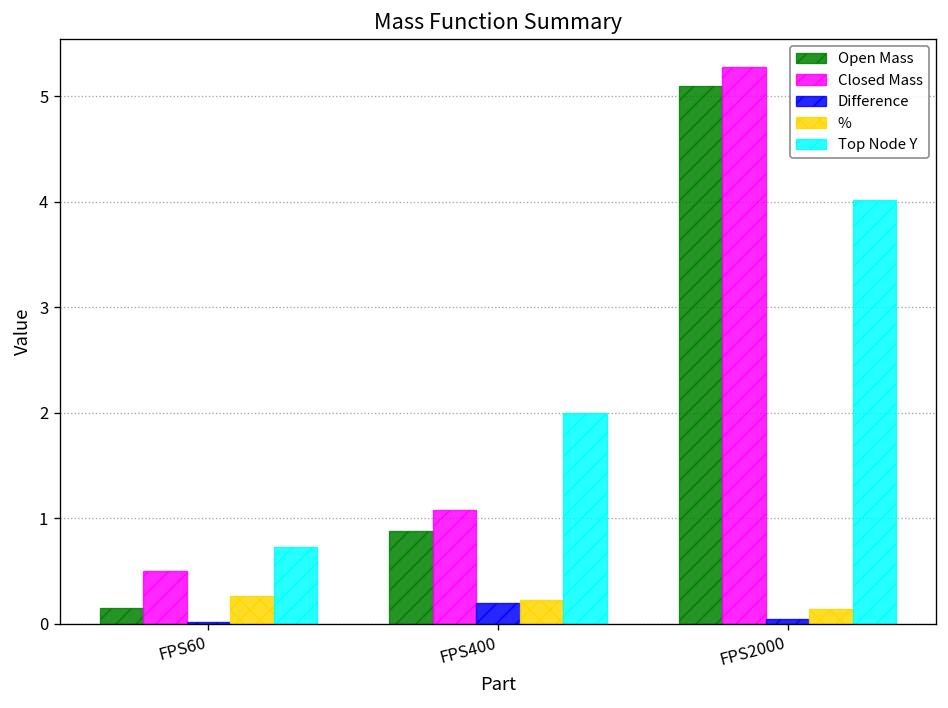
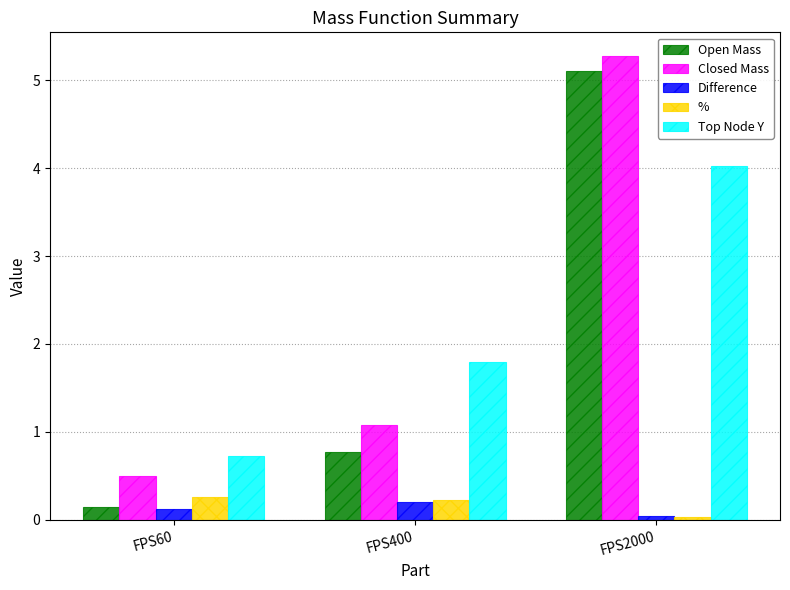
  {
    "Open Mass": {
      "FPS60": 0.1,
-     "FPS400": 0.9,
+     "FPS400": 0.8,
      "FPS2000": 5.1
    },
    "Closed Mass": {
      "FPS60": 0.5,
      "FPS400": 1.1,
      "FPS2000": 5.3
    },
    "Difference": {
-     "FPS60": 0.0,
+     "FPS60": 0.1,
      "FPS400": 0.2,
      "FPS2000": 0.0
    },
    "%": {
      "FPS60": 0.3,
      "FPS400": 0.2,
-     "FPS2000": 0.1
+     "FPS2000": 0.0
    },
    "Top Node Y": {
      "FPS60": 0.7,
-     "FPS400": 2.0,
+     "FPS400": 1.8,
      "FPS2000": 4.0
    }
  }
